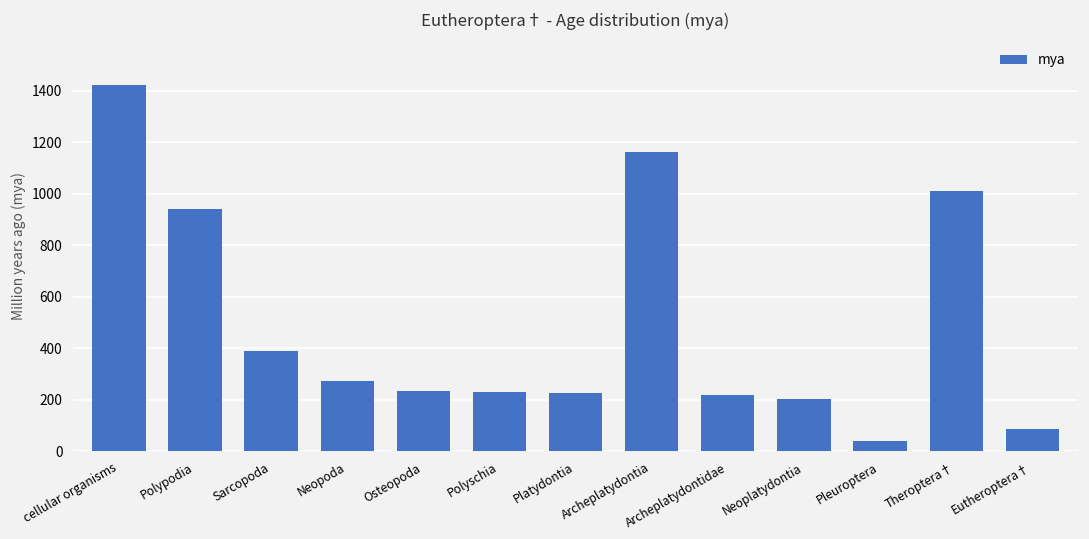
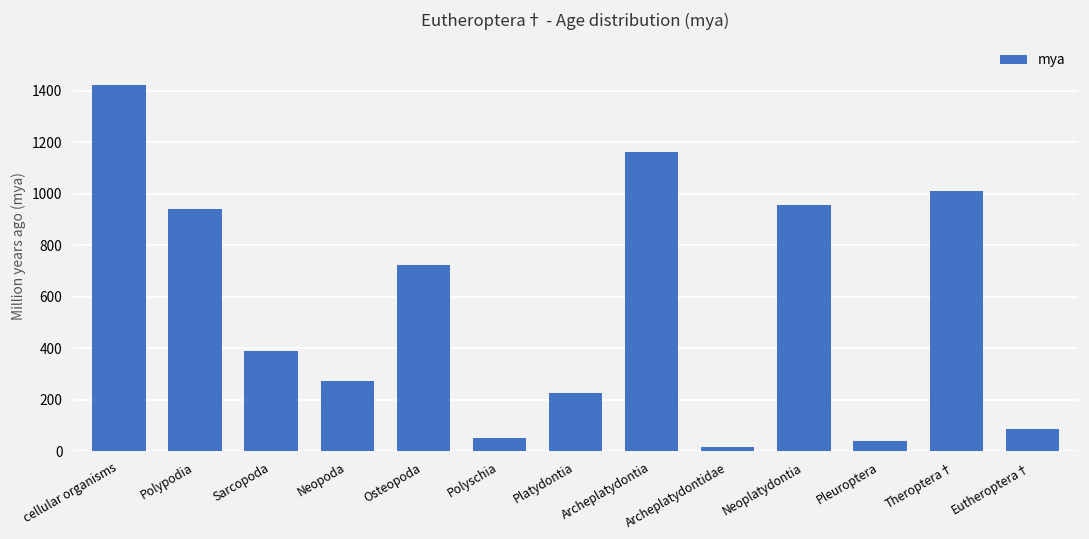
  {
    "cellular organisms": 1420,
    "Polypodia": 940,
    "Sarcopoda": 390,
    "Neopoda": 270,
-   "Osteopoda": 230,
-   "Polyschia": 230,
+   "Osteopoda": 720,
+   "Polyschia": 50,
    "Platydontia": 230,
    "Archeplatydontia": 1160,
-   "Archeplatydontidae": 220,
-   "Neoplatydontia": 200,
+   "Archeplatydontidae": 20,
+   "Neoplatydontia": 960,
    "Pleuroptera": 40,
    "Theroptera†": 1010,
    "Eutheroptera†": 80
  }
